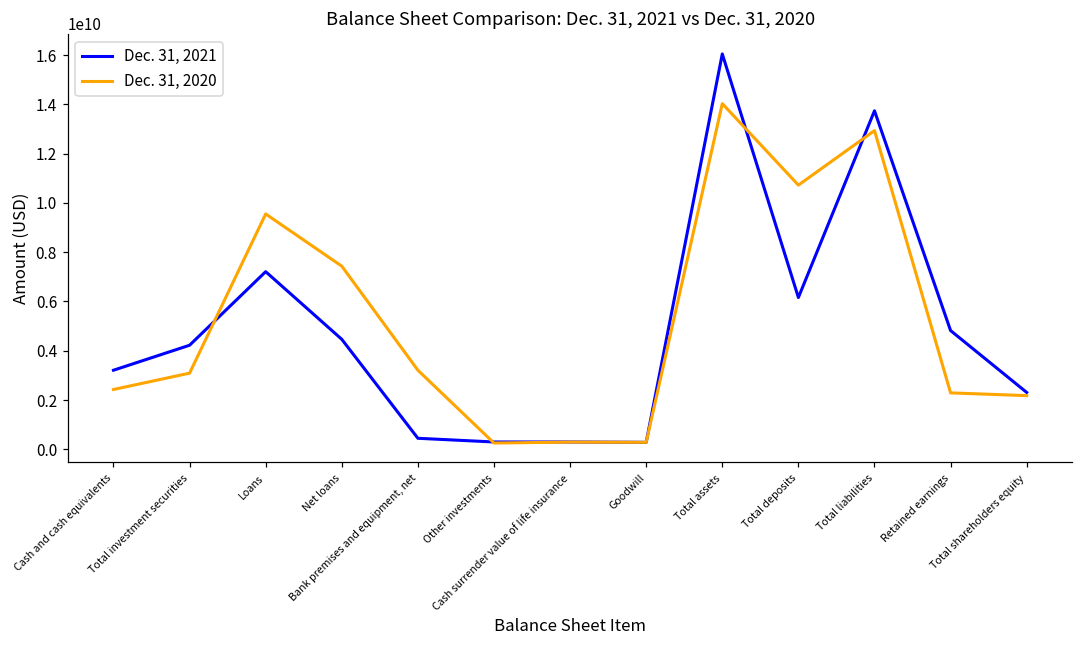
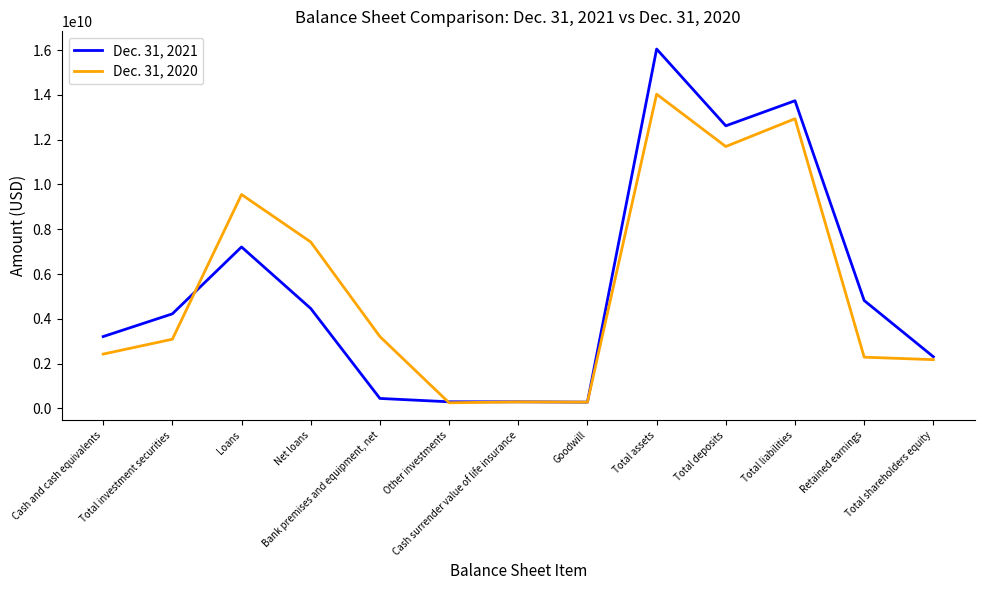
  {
    "Dec. 31, 2021": {
      "Cash and cash equivalents": 3200000000,
      "Total investment securities": 4200000000,
      "Loans": 7200000000,
      "Net loans": 4500000000,
      "Bank premises and equipment, net": 400000000,
      "Total assets": 16000000000,
-     "Total deposits": 6200000000,
+     "Total deposits": 12600000000,
      "Total liabilities": 13700000000,
      "Retained earnings": 4800000000,
      "Total shareholders equity": 2300000000
    },
    "Dec. 31, 2020": {
      "Cash and cash equivalents": 2400000000,
      "Total investment securities": 3100000000,
      "Loans": 9600000000,
      "Net loans": 7400000000,
      "Bank premises and equipment, net": 3200000000,
      "Total assets": 14000000000,
-     "Total deposits": 10700000000,
+     "Total deposits": 11700000000,
      "Total liabilities": 12900000000,
      "Retained earnings": 2300000000,
      "Total shareholders equity": 2200000000
    }
  }
